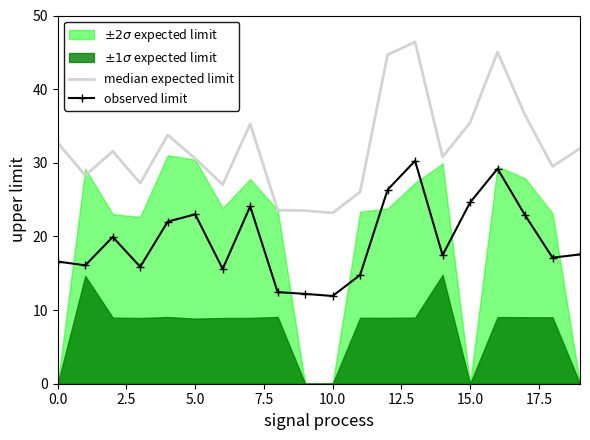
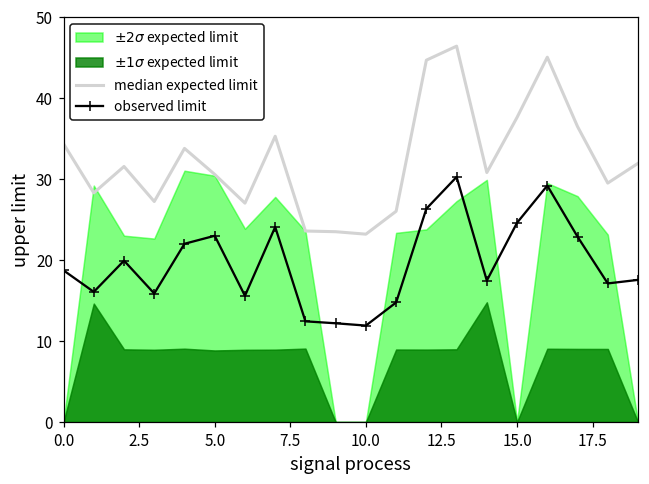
  {
    "median expected limit": {
-     "0.0": 33,
+     "0.0": 34,
      "10.0": 23,
-     "15.0": 35
+     "15.0": 38
    },
    "observed limit": {
-     "0.0": 17,
+     "0.0": 19,
      "5.0": 23,
      "10.0": 12,
      "15.0": 25
    }
  }
